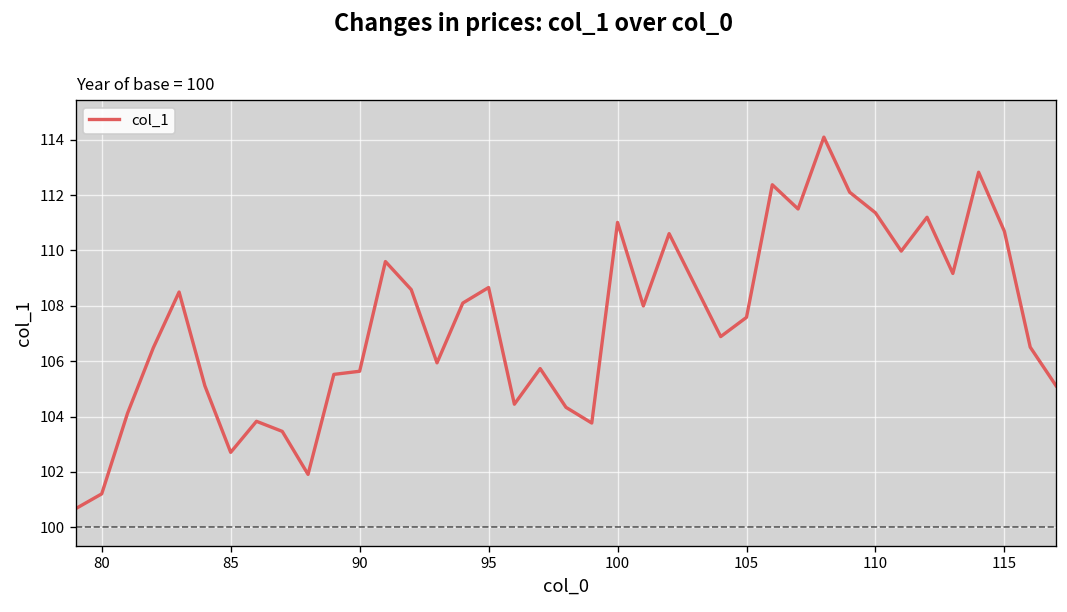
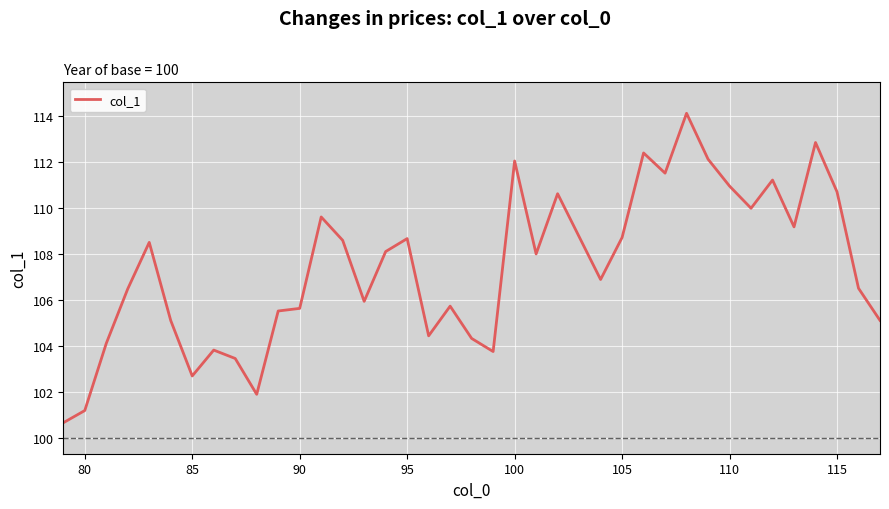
  {
    "80": 101.2,
    "85": 102.7,
    "90": 105.6,
    "95": 108.7,
-   "100": 111.0,
-   "105": 107.6,
-   "110": 111.4,
+   "100": 112.0,
+   "105": 108.7,
+   "110": 110.9,
    "115": 110.7
  }
